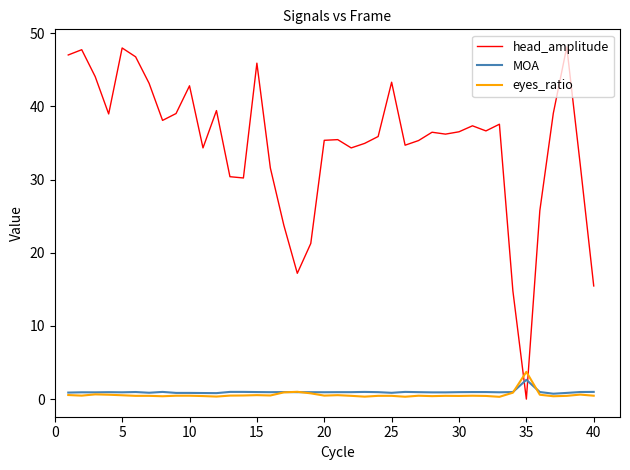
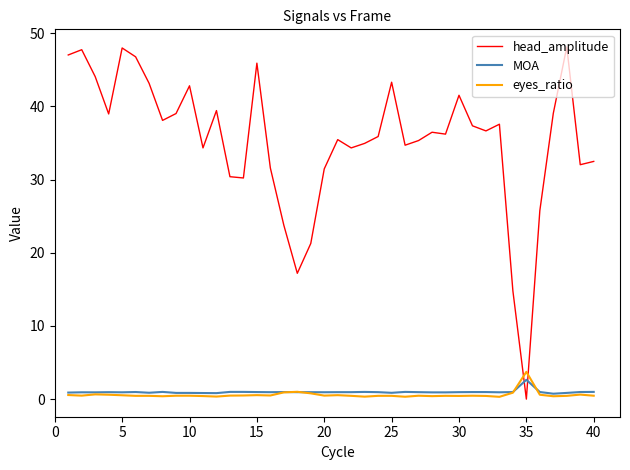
  {
    "head_amplitude": {
      "5": 48,
      "10": 43,
      "15": 46,
-     "20": 35,
+     "20": 31,
      "25": 43,
-     "30": 37,
+     "30": 42,
      "35": 0,
-     "40": 15
+     "40": 32
    },
    "MOA": {
      "5": 1,
      "10": 1,
      "15": 1,
      "20": 1,
      "25": 1,
      "30": 1,
      "35": 3,
      "40": 1
    },
    "eyes_ratio": {
      "5": 1,
      "10": 0,
      "15": 1,
      "20": 0,
      "25": 0,
      "30": 0,
      "35": 4,
      "40": 0
    }
  }
